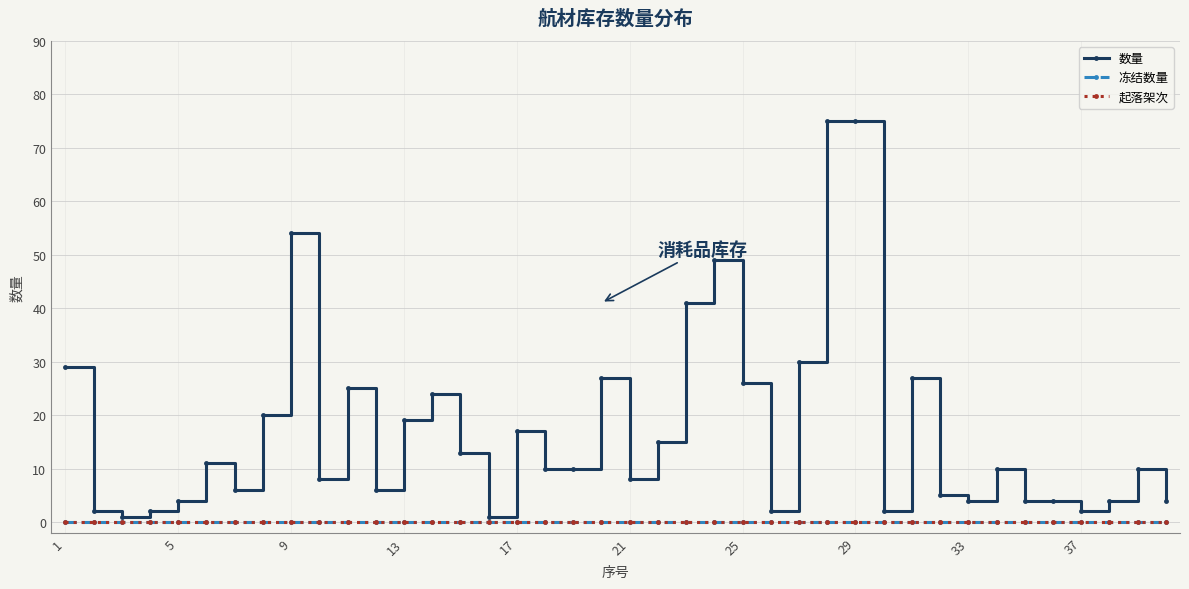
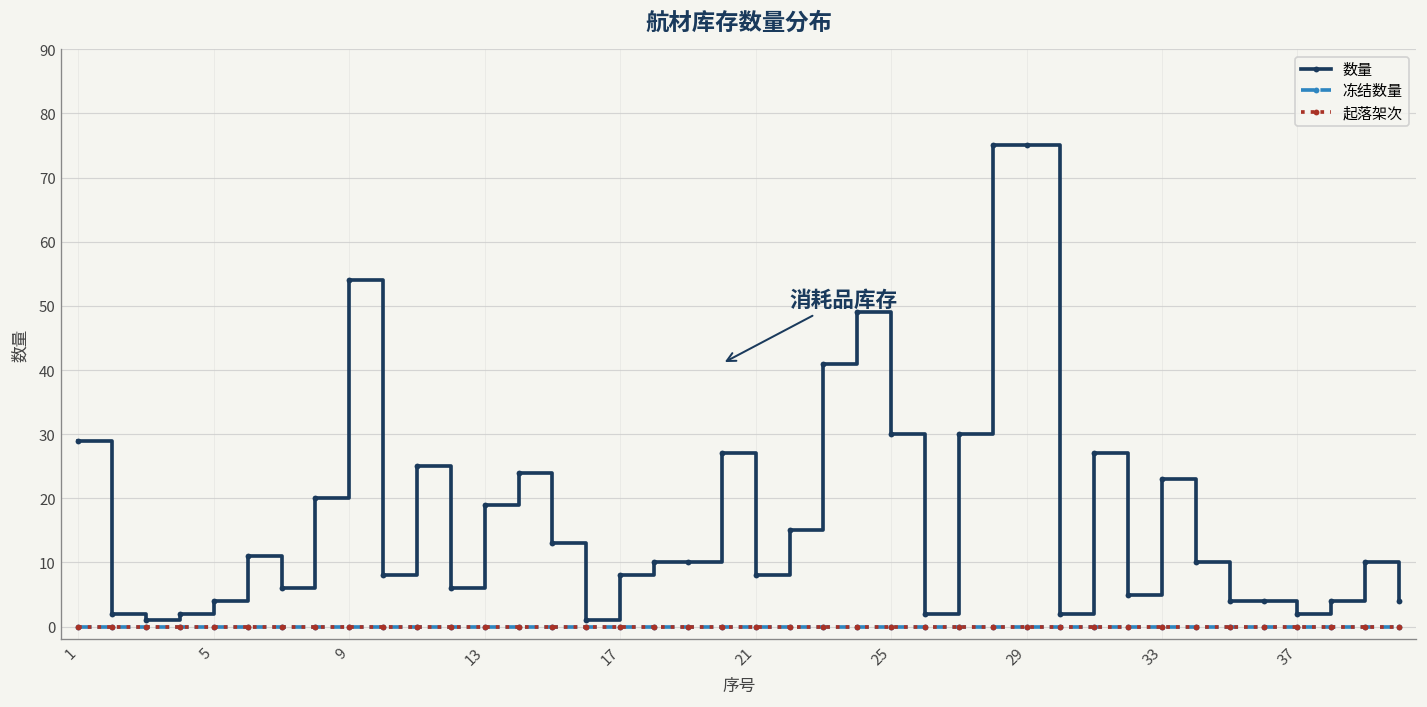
  {
    "数量": {
      "1": 29,
      "5": 4,
      "9": 54,
      "13": 19,
-     "17": 17,
+     "17": 8,
      "21": 8,
-     "25": 26,
+     "25": 30,
      "29": 75,
-     "33": 4,
+     "33": 23,
      "37": 2
    },
    "起落架次": {
      "1": 0,
      "5": 0,
      "9": 0,
      "13": 0,
      "17": 0,
      "21": 0,
      "25": 0,
      "29": 0,
      "33": 0,
      "37": 0
    }
  }
